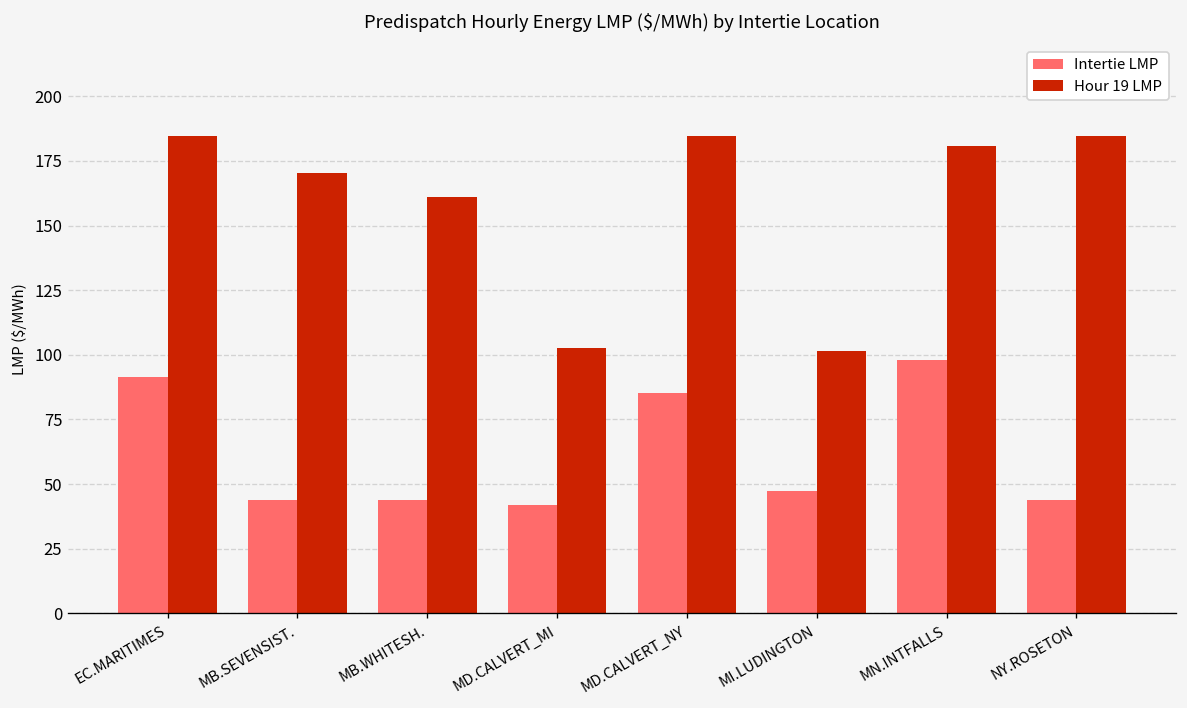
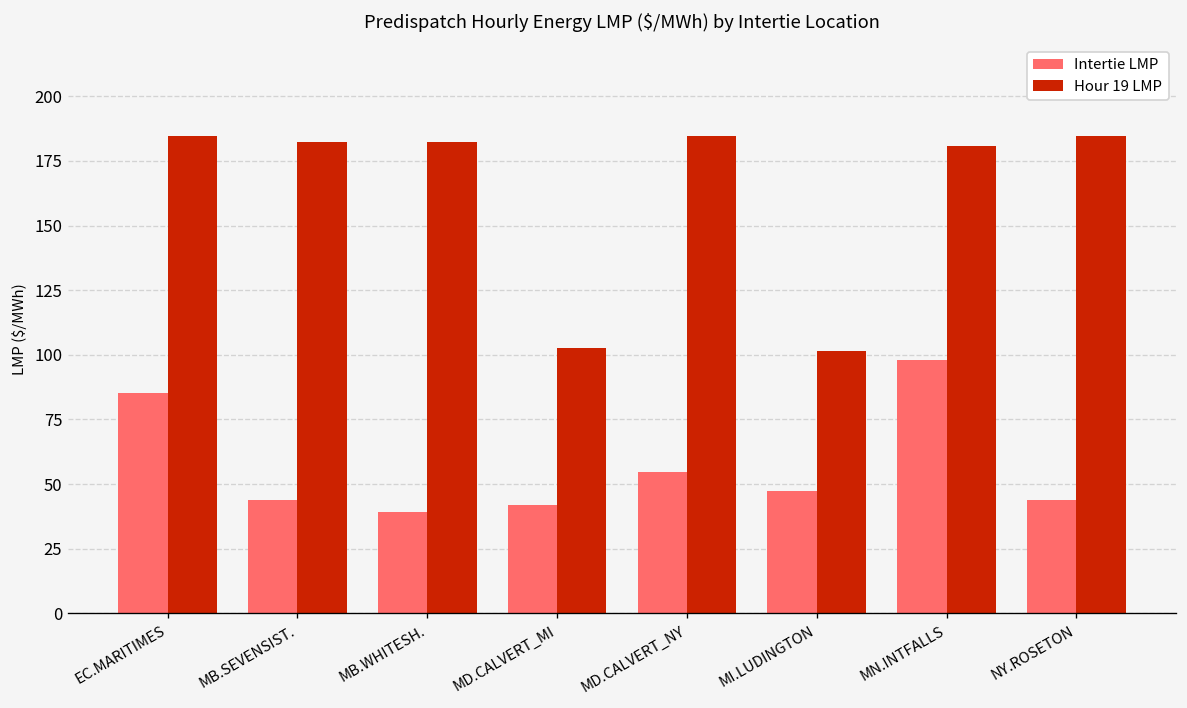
  {
    "Intertie LMP": {
-     "EC.MARITIMES": 91,
+     "EC.MARITIMES": 85,
      "MB.SEVENSIST.": 44,
-     "MB.WHITESH.": 44,
+     "MB.WHITESH.": 39,
      "MD.CALVERT_MI": 42,
-     "MD.CALVERT_NY": 85,
+     "MD.CALVERT_NY": 55,
      "MI.LUDINGTON": 47,
      "MN.INTFALLS": 98,
      "NY.ROSETON": 44
    },
    "Hour 19 LMP": {
      "EC.MARITIMES": 185,
-     "MB.SEVENSIST.": 170,
-     "MB.WHITESH.": 161,
+     "MB.SEVENSIST.": 182,
+     "MB.WHITESH.": 182,
      "MD.CALVERT_MI": 103,
      "MD.CALVERT_NY": 184,
      "MI.LUDINGTON": 102,
      "MN.INTFALLS": 181,
      "NY.ROSETON": 185
    }
  }
